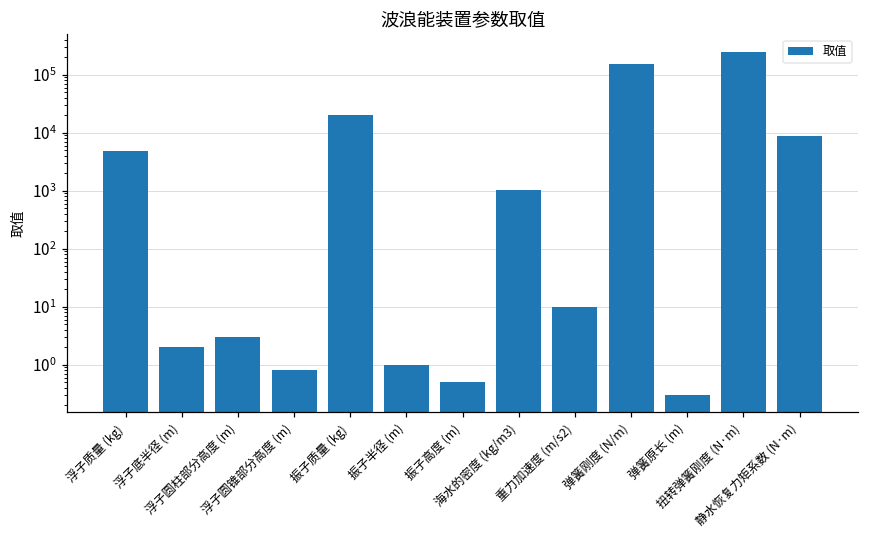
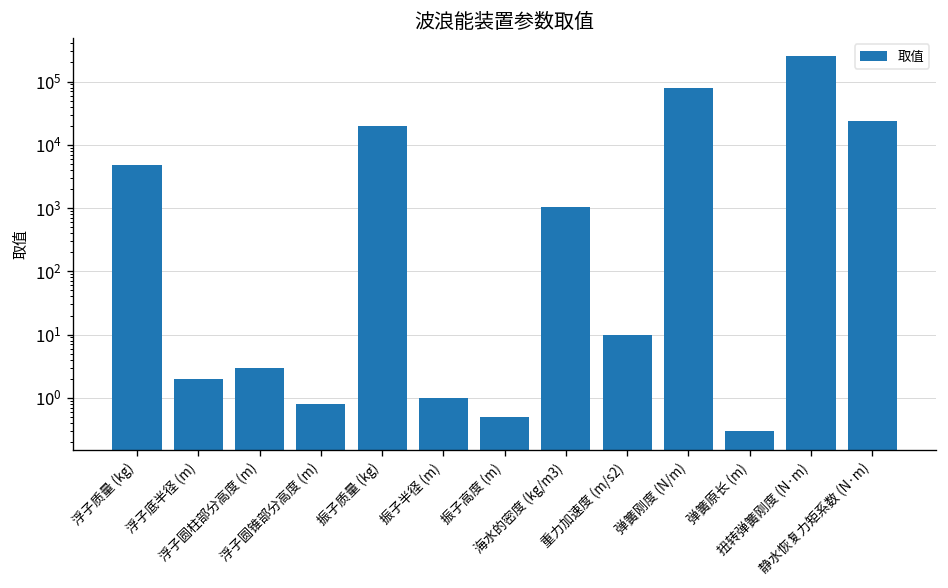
  {
    "浮子质量 (kg)": 5000,
    "浮子底半径 (m)": 2,
    "浮子圆柱部分高度 (m)": 3,
    "浮子圆锥部分高度 (m)": 0.8,
    "振子质量 (kg)": 20000,
    "振子半径 (m)": 1,
    "振子高度 (m)": 0.5,
    "海水的密度 (kg/m3)": 1000,
    "重力加速度 (m/s2)": 10,
-   "弹簧刚度 (N/m)": 150000,
+   "弹簧刚度 (N/m)": 80000,
    "弹簧原长 (m)": 0.3,
    "扭转弹簧刚度 (N·m)": 300000,
-   "静水恢复力矩系数 (N·m)": 9000
+   "静水恢复力矩系数 (N·m)": 20000
  }
